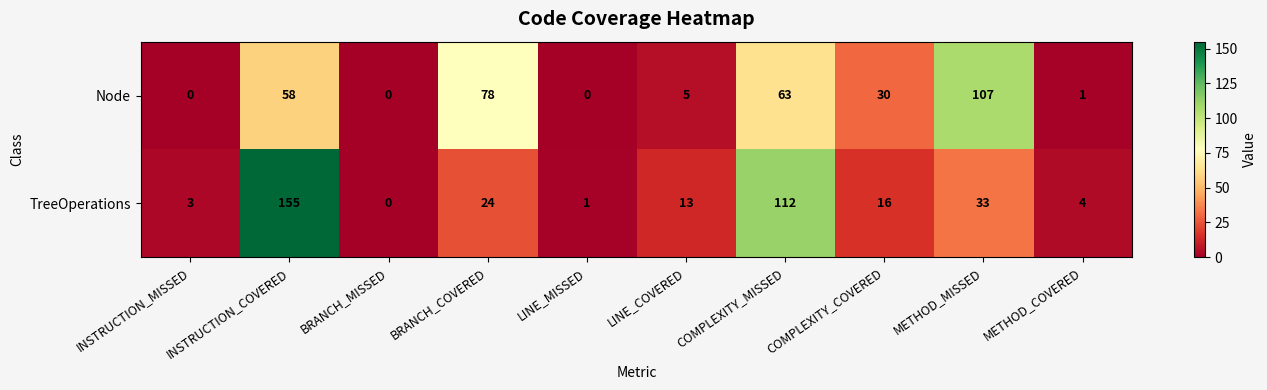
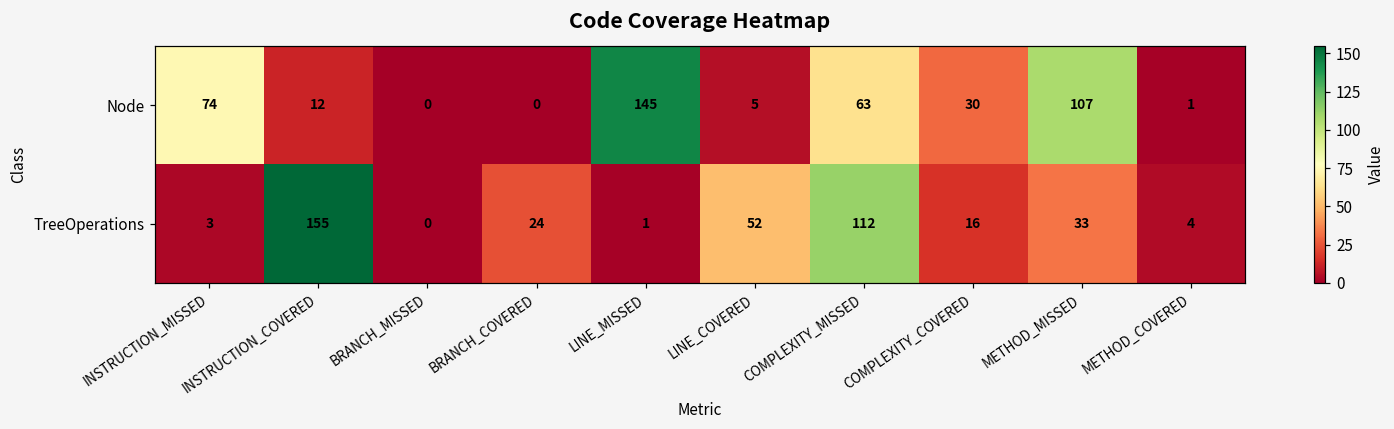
  {
    "Node": {
-     "INSTRUCTION_MISSED": 0,
-     "INSTRUCTION_COVERED": 58,
+     "INSTRUCTION_MISSED": 74,
+     "INSTRUCTION_COVERED": 12,
      "BRANCH_MISSED": 0,
-     "BRANCH_COVERED": 78,
-     "LINE_MISSED": 0,
+     "BRANCH_COVERED": 0,
+     "LINE_MISSED": 145,
      "LINE_COVERED": 5,
      "COMPLEXITY_MISSED": 63,
      "COMPLEXITY_COVERED": 30,
      "METHOD_MISSED": 107,
      "METHOD_COVERED": 1
    },
    "TreeOperations": {
      "INSTRUCTION_MISSED": 3,
      "INSTRUCTION_COVERED": 155,
      "BRANCH_MISSED": 0,
      "BRANCH_COVERED": 24,
      "LINE_MISSED": 1,
-     "LINE_COVERED": 13,
+     "LINE_COVERED": 52,
      "COMPLEXITY_MISSED": 112,
      "COMPLEXITY_COVERED": 16,
      "METHOD_MISSED": 33,
      "METHOD_COVERED": 4
    }
  }
